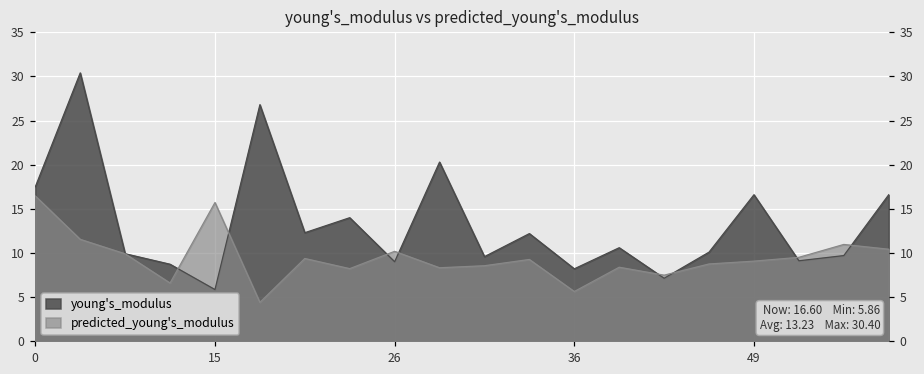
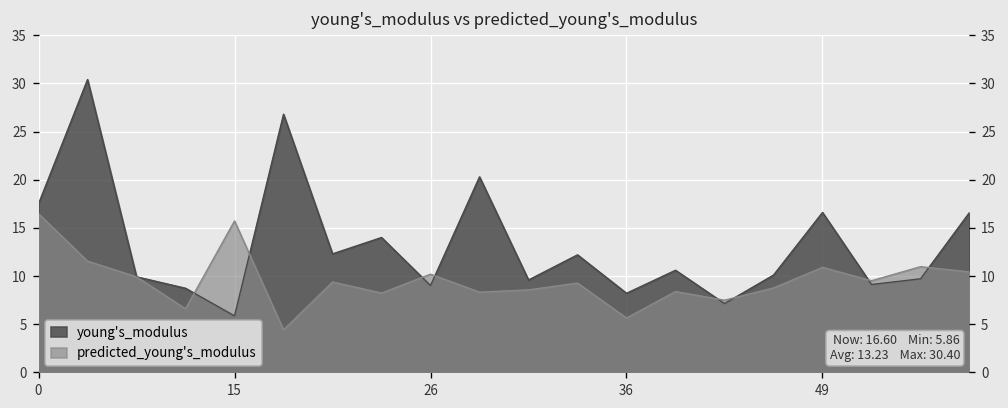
  {
    "young's_modulus": {
      "0": 18,
      "15": 6,
      "26": 9,
      "36": 8,
      "49": 17
    },
    "predicted_young's_modulus": {
      "0": 16,
      "15": 16,
      "26": 10,
      "36": 6,
-     "49": 9
+     "49": 11
    }
  }
